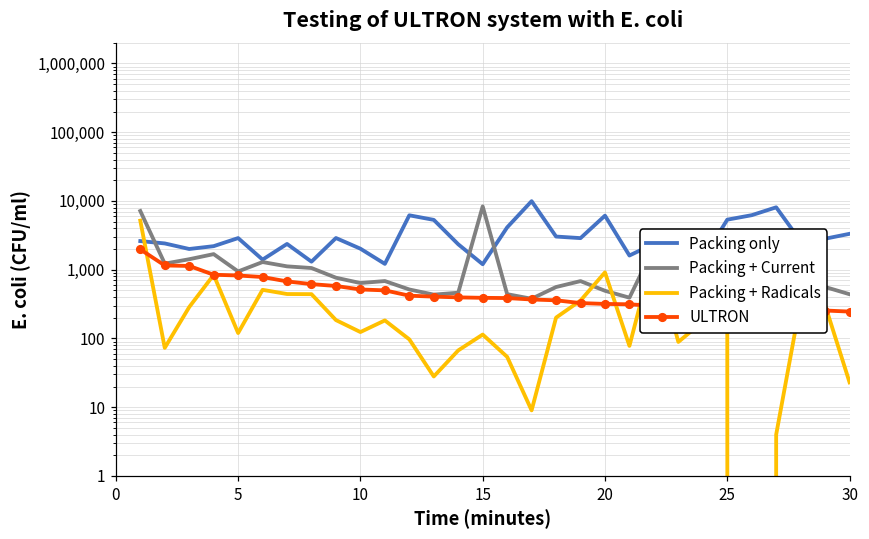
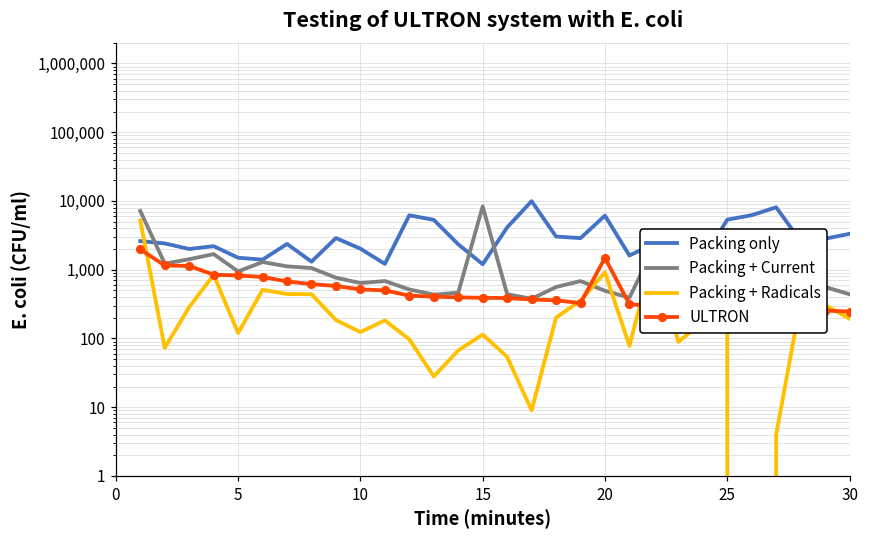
  {
    "Packing only": {
-     "5": "3,000",
+     "5": "1,500",
      "10": "2,000",
      "15": "1,200",
      "20": "6,000",
      "25": "5,000",
      "30": "3,000"
    },
    "Packing + Current": {
      "5": "900",
      "10": "600",
      "15": "8,000",
      "20": "500",
      "30": "400"
    },
    "Packing + Radicals": {
      "5": "120",
      "10": "120",
      "15": "110",
      "20": "900",
-     "30": "23"
+     "30": "190"
    },
    "ULTRON": {
      "5": "800",
      "10": "500",
      "15": "400",
-     "20": "300",
+     "20": "1,500",
      "30": "250"
    }
  }
